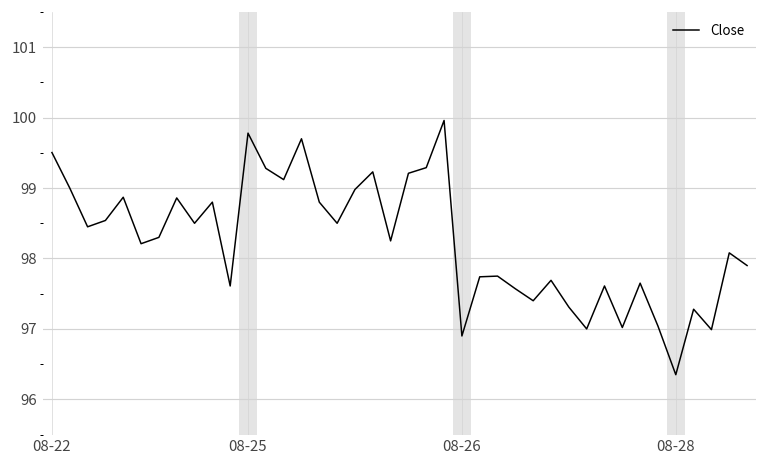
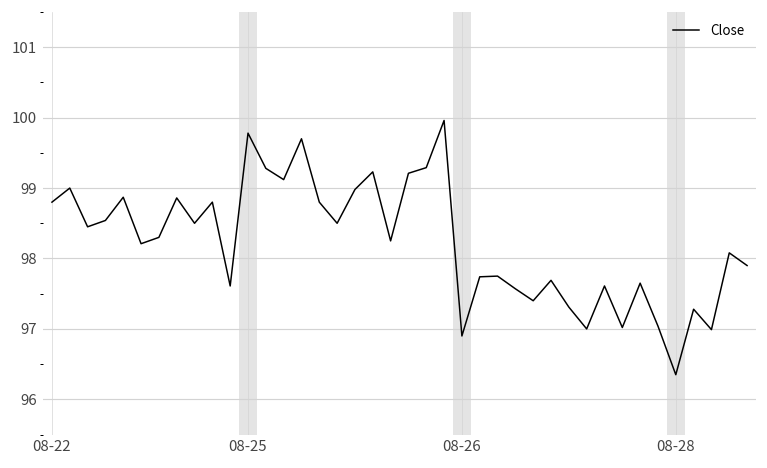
  {
-   "08-22": 99.5,
+   "08-22": 98.8,
    "08-25": 99.8,
    "08-26": 96.9,
    "08-28": 96.3
  }
